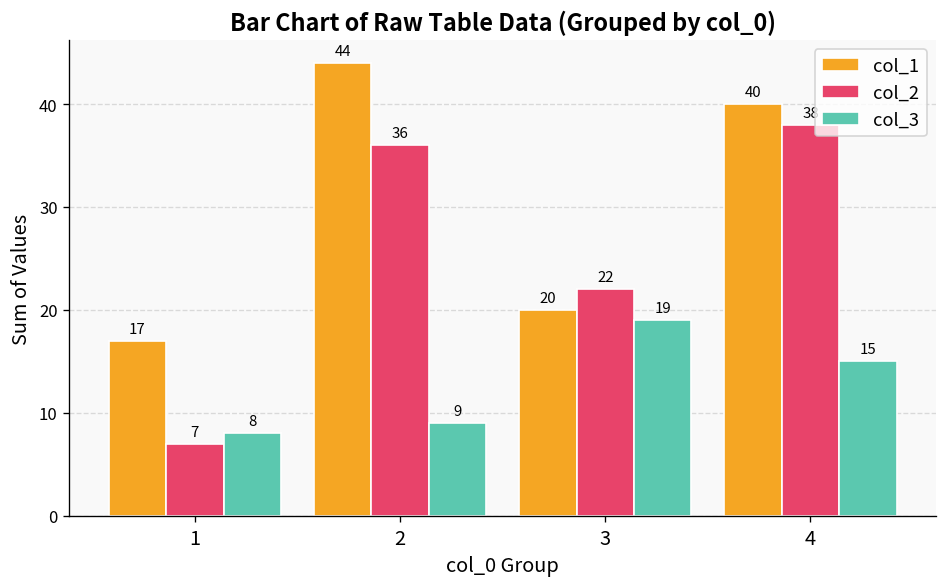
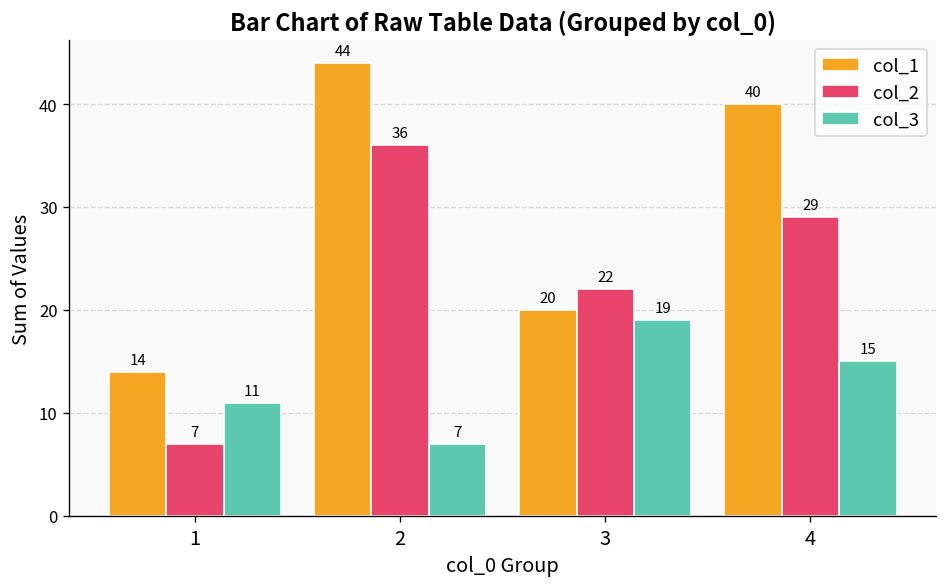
  {
    "col_1": {
-     "1": 17,
+     "1": 14,
      "2": 44,
      "3": 20,
      "4": 40
    },
    "col_2": {
-     "4": 38
+     "4": 29
    },
    "col_3": {
-     "1": 8,
-     "2": 9,
+     "1": 11,
+     "2": 7,
      "3": 19,
      "4": 15
    }
  }
